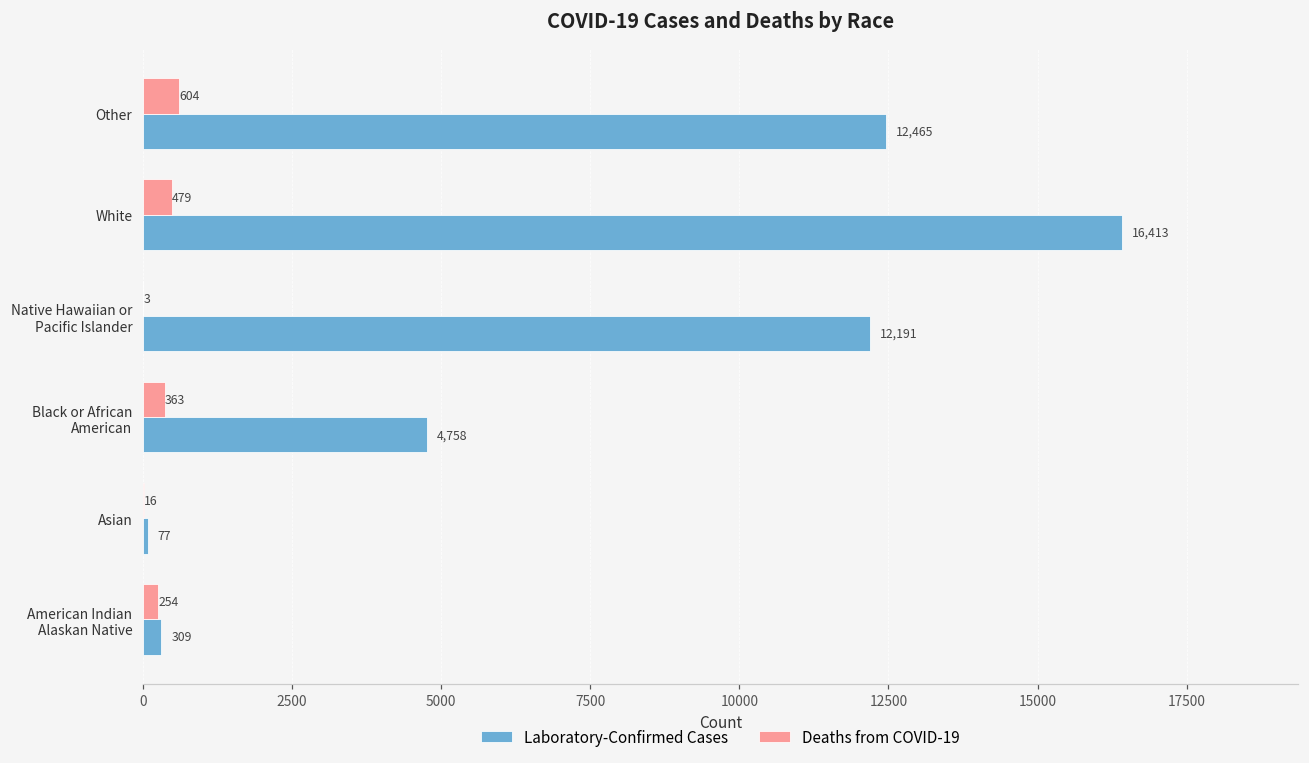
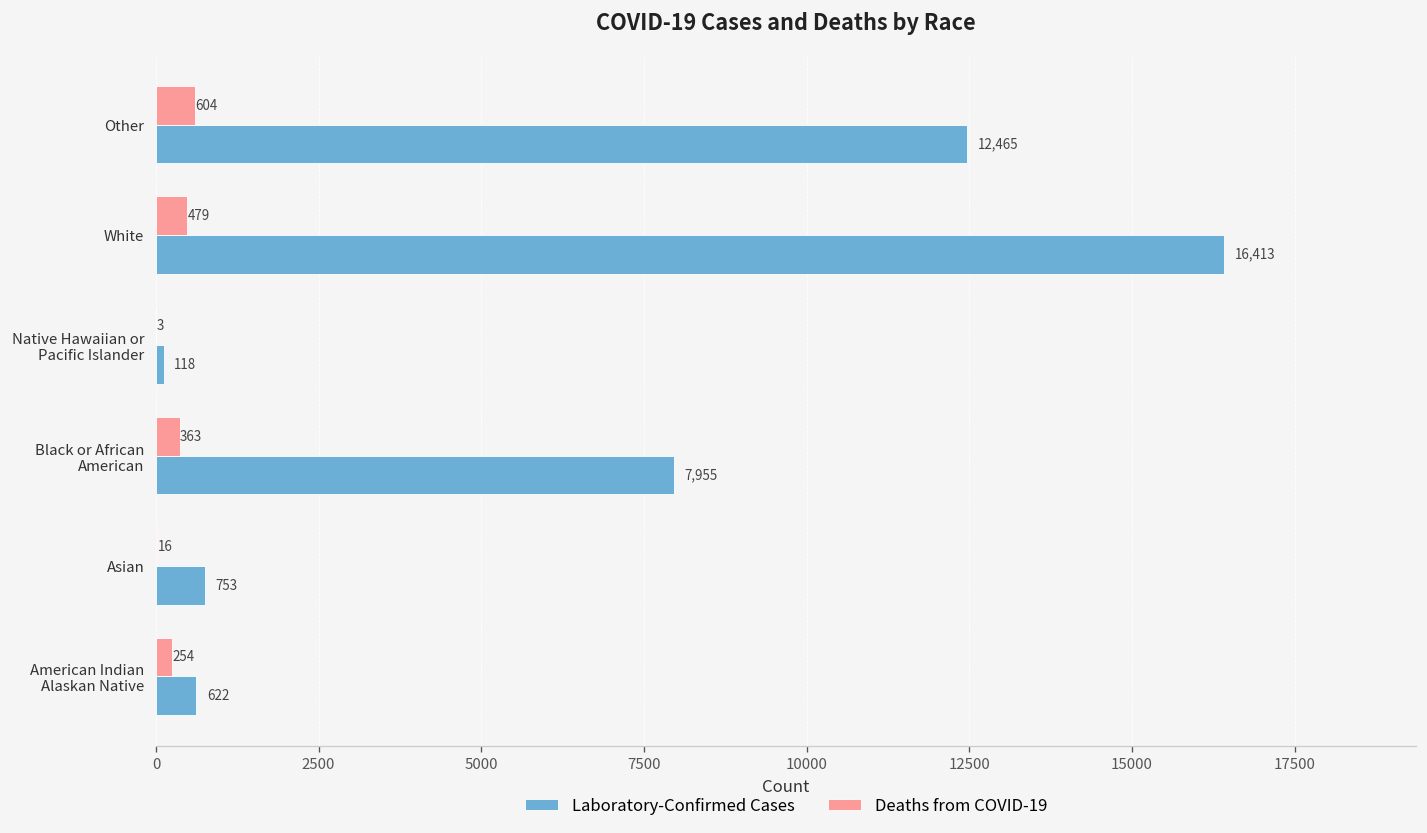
  {
    "Laboratory-Confirmed Cases": {
      "Other": "12,465",
      "White": "16,413",
-     "Native Hawaiian or Pacific Islander": "12,191",
-     "Black or African American": "4,758",
-     "Asian": "77",
-     "American Indian Alaskan Native": "309"
+     "Native Hawaiian or Pacific Islander": "118",
+     "Black or African American": "7,955",
+     "Asian": "753",
+     "American Indian Alaskan Native": "622"
    },
    "Deaths from COVID-19": {
      "Other": "604",
      "White": "479",
      "Native Hawaiian or Pacific Islander": "3",
      "Black or African American": "363",
      "Asian": "16",
      "American Indian Alaskan Native": "254"
    }
  }
